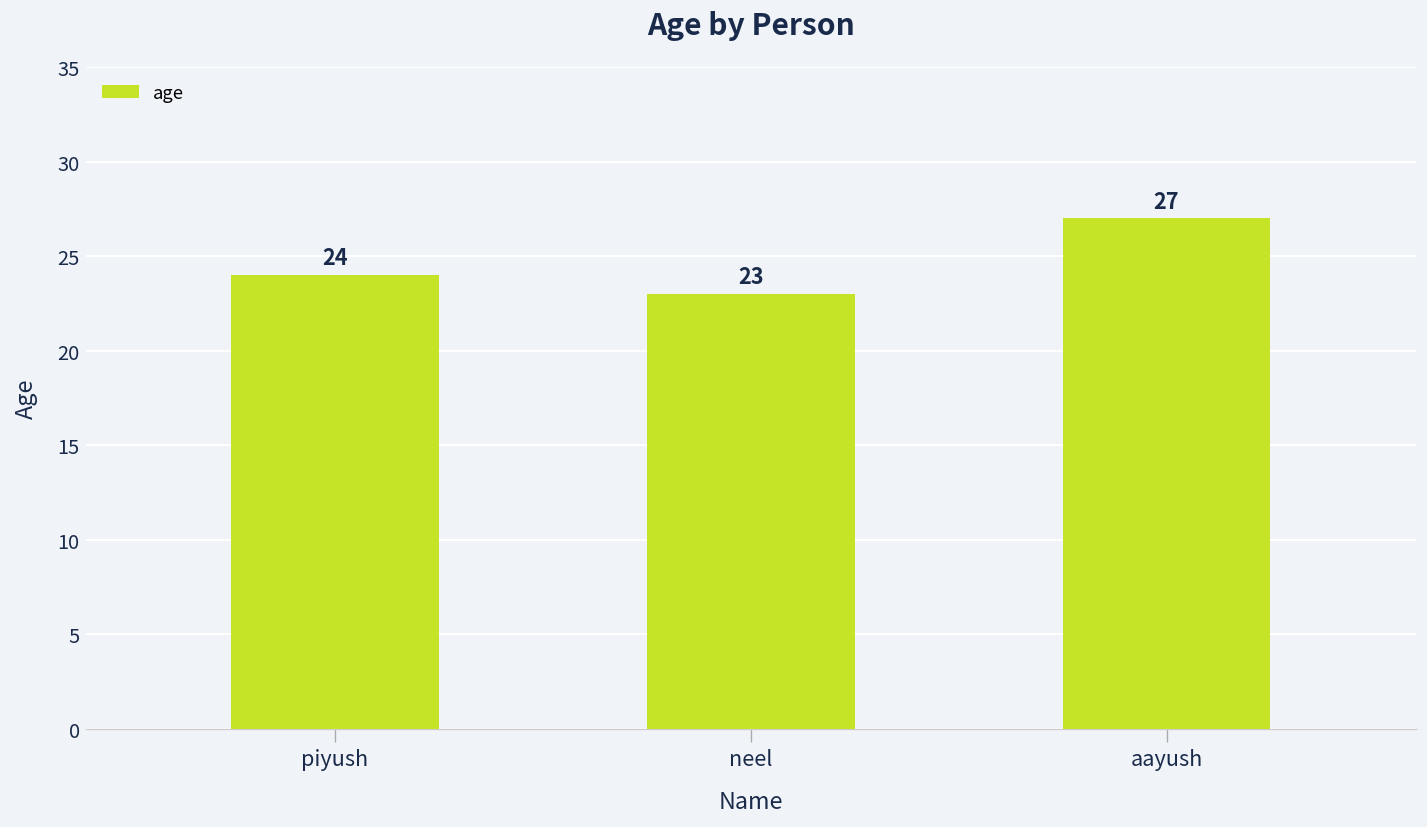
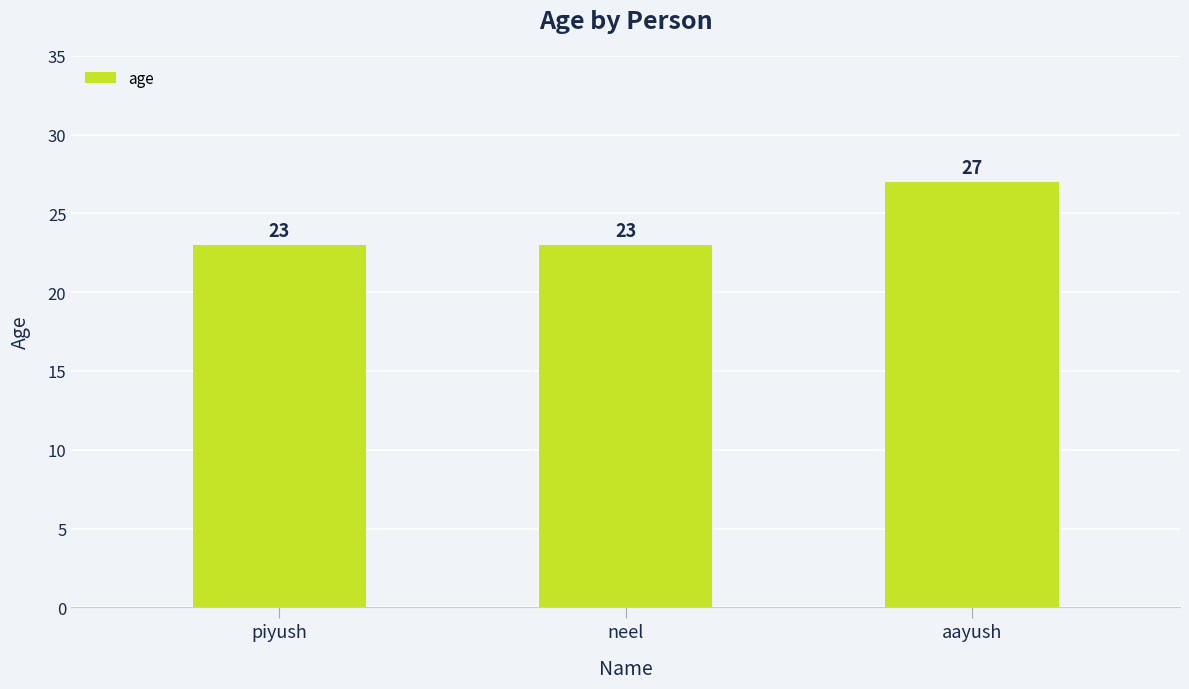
  {
-   "piyush": 24,
+   "piyush": 23,
    "neel": 23,
    "aayush": 27
  }
